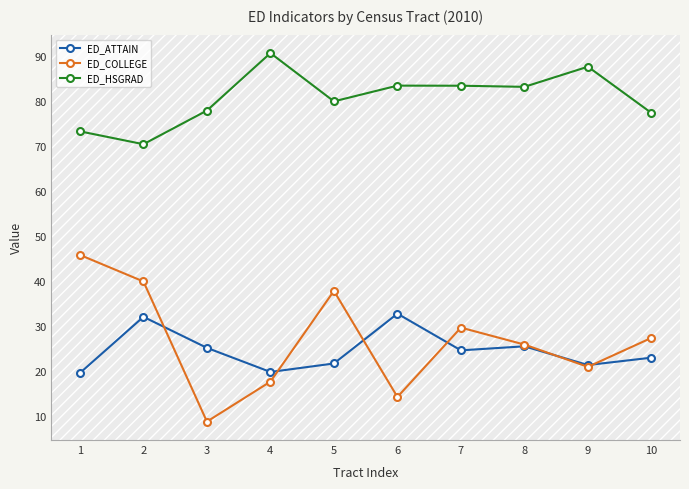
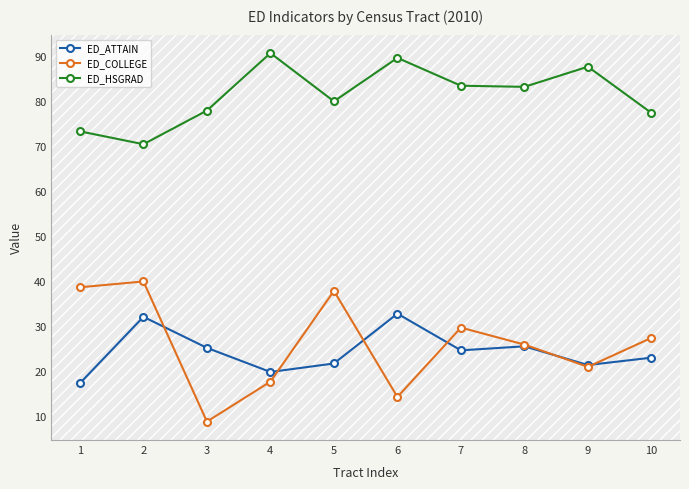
  {
    "ED_ATTAIN": {
-     "1": 20,
+     "1": 17,
      "2": 32,
      "3": 25,
      "4": 20,
      "5": 22,
      "6": 33,
      "7": 25,
      "10": 23
    },
    "ED_COLLEGE": {
-     "1": 46,
+     "1": 39,
      "2": 40,
      "3": 9,
      "4": 18,
      "5": 38,
      "6": 14,
      "7": 30,
      "10": 27
    },
    "ED_HSGRAD": {
      "1": 73,
      "2": 70,
      "3": 78,
      "4": 91,
      "5": 80,
-     "6": 83,
+     "6": 89,
      "7": 83,
      "8": 83,
      "9": 88,
      "10": 77
    }
  }
